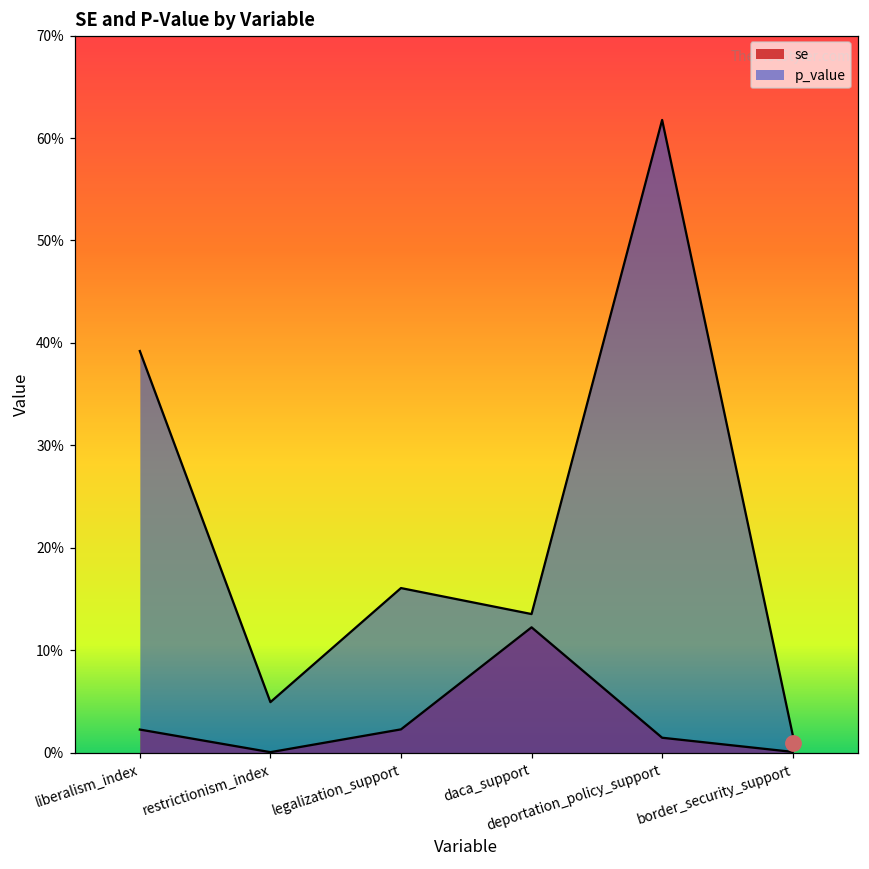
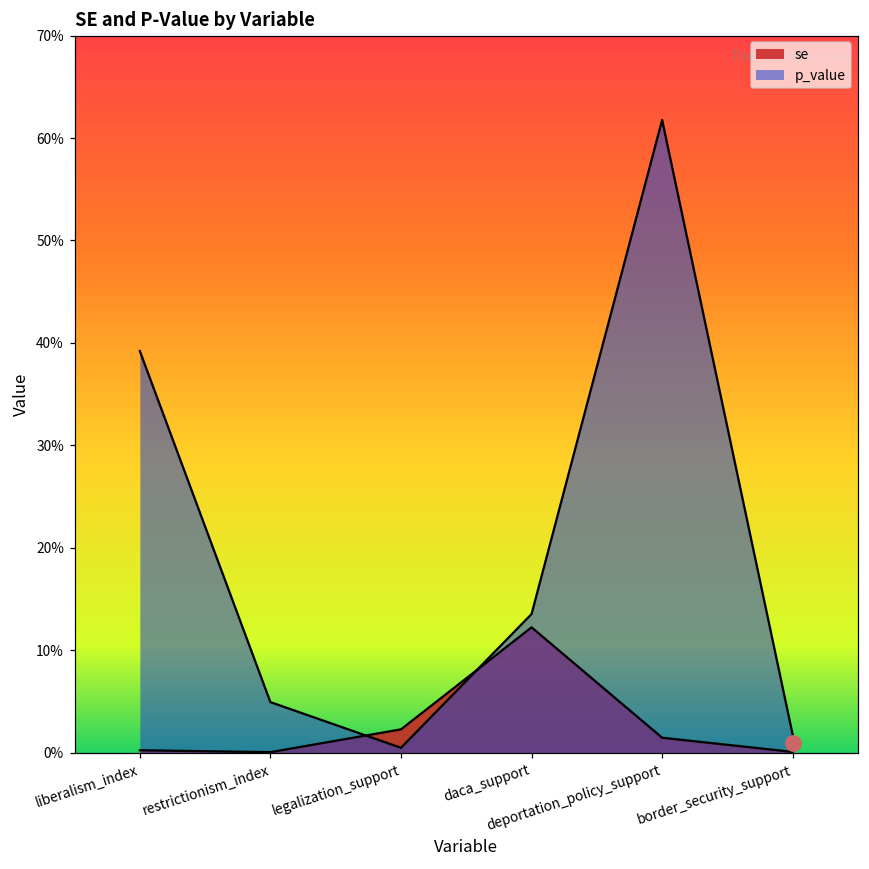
  {
    "se": {
-     "liberalism_index": "2%",
+     "liberalism_index": "0%",
      "restrictionism_index": "0%",
      "legalization_support": "2%",
      "daca_support": "12%",
      "deportation_policy_support": "1%",
      "border_security_support": "0%"
    },
    "p_value": {
      "liberalism_index": "39%",
      "restrictionism_index": "5%",
-     "legalization_support": "16%",
+     "legalization_support": "0%",
      "daca_support": "14%",
      "deportation_policy_support": "62%",
      "border_security_support": "2%"
    }
  }
